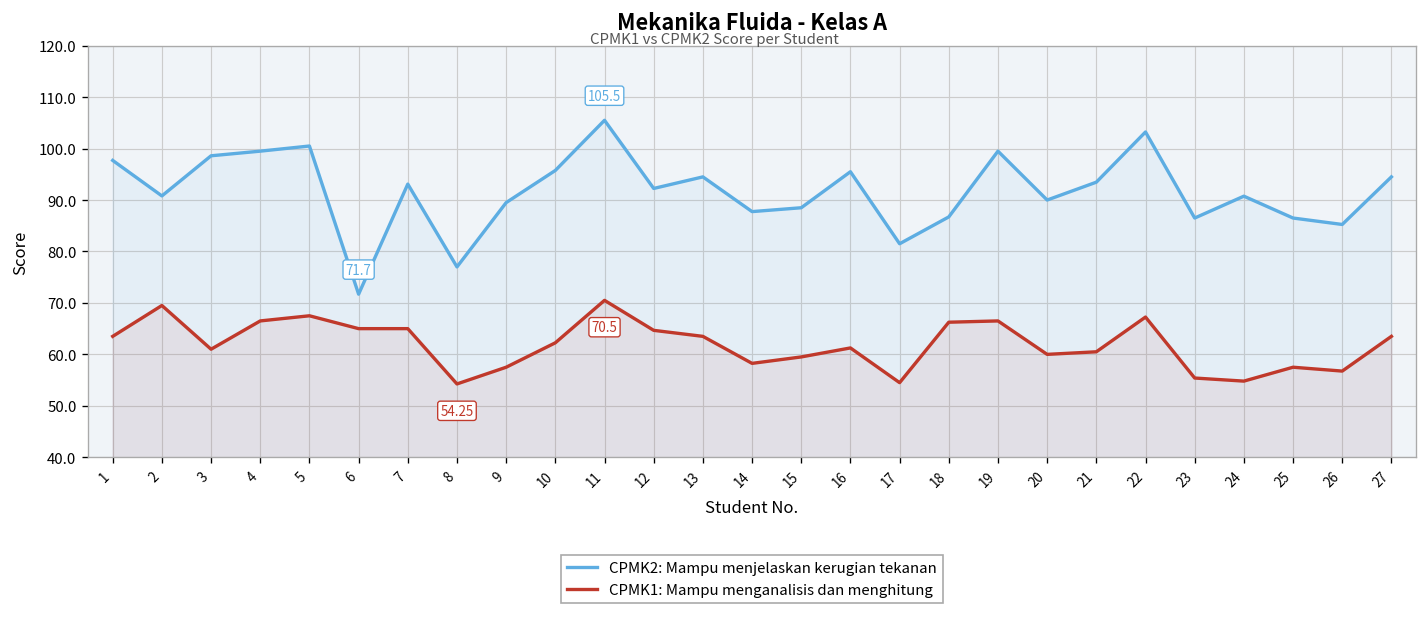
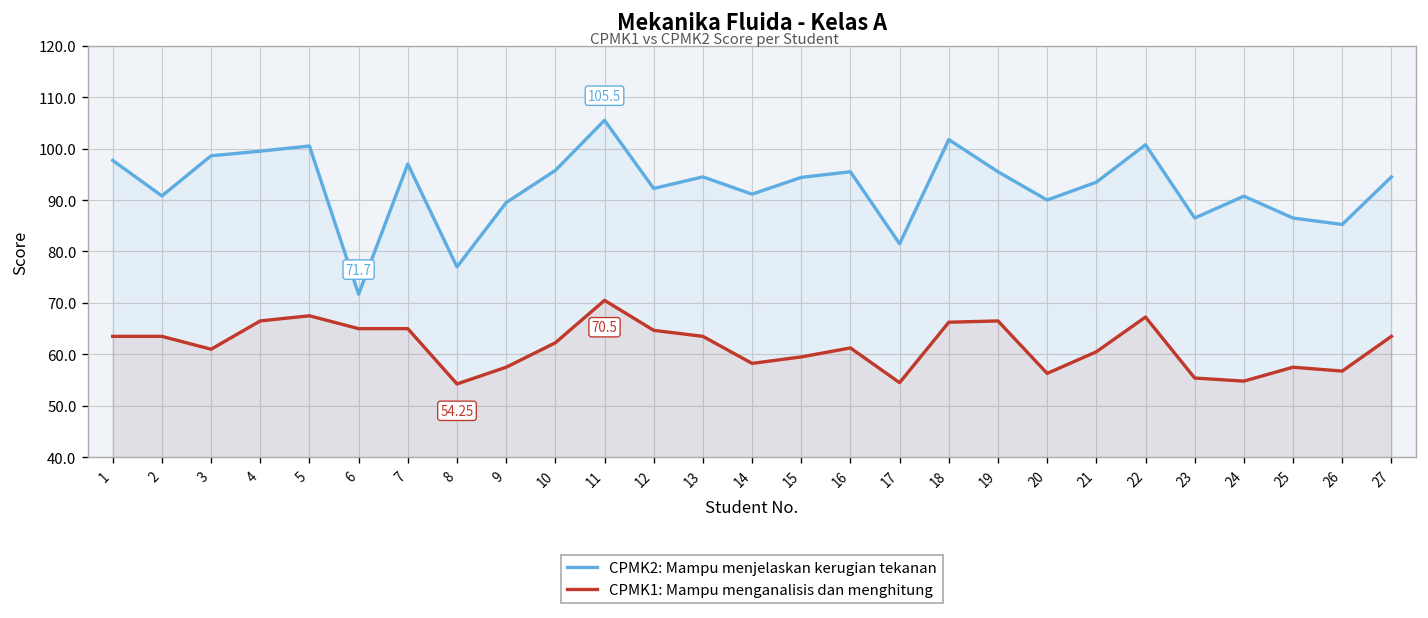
  {
    "CPMK2: Mampu menjelaskan kerugian tekanan": {
      "1": 98,
      "2": 91,
      "3": 99,
      "4": 100,
      "5": 101,
-     "7": 93,
+     "7": 97,
      "8": 77,
      "9": 90,
      "10": 96,
      "12": 92,
      "13": 95,
-     "14": 88,
-     "15": 89,
+     "14": 91,
+     "15": 94,
      "16": 96,
      "17": 82,
-     "18": 87,
-     "19": 100,
+     "18": 102,
+     "19": 96,
      "20": 90,
      "21": 93,
-     "22": 103,
+     "22": 101,
      "23": 87,
      "24": 91,
      "25": 87,
      "26": 85,
      "27": 95
    },
    "CPMK1: Mampu menganalisis dan menghitung": {
      "1": 64,
-     "2": 70,
+     "2": 64,
      "3": 61,
      "4": 67,
      "5": 68,
      "6": 65,
      "7": 65,
      "9": 58,
      "10": 62,
      "12": 65,
      "13": 64,
      "14": 58,
      "15": 60,
      "16": 61,
      "17": 55,
      "18": 66,
      "19": 67,
-     "20": 60,
+     "20": 56,
      "21": 61,
      "22": 67,
      "23": 55,
      "24": 55,
      "25": 58,
      "26": 57,
      "27": 64
    }
  }
